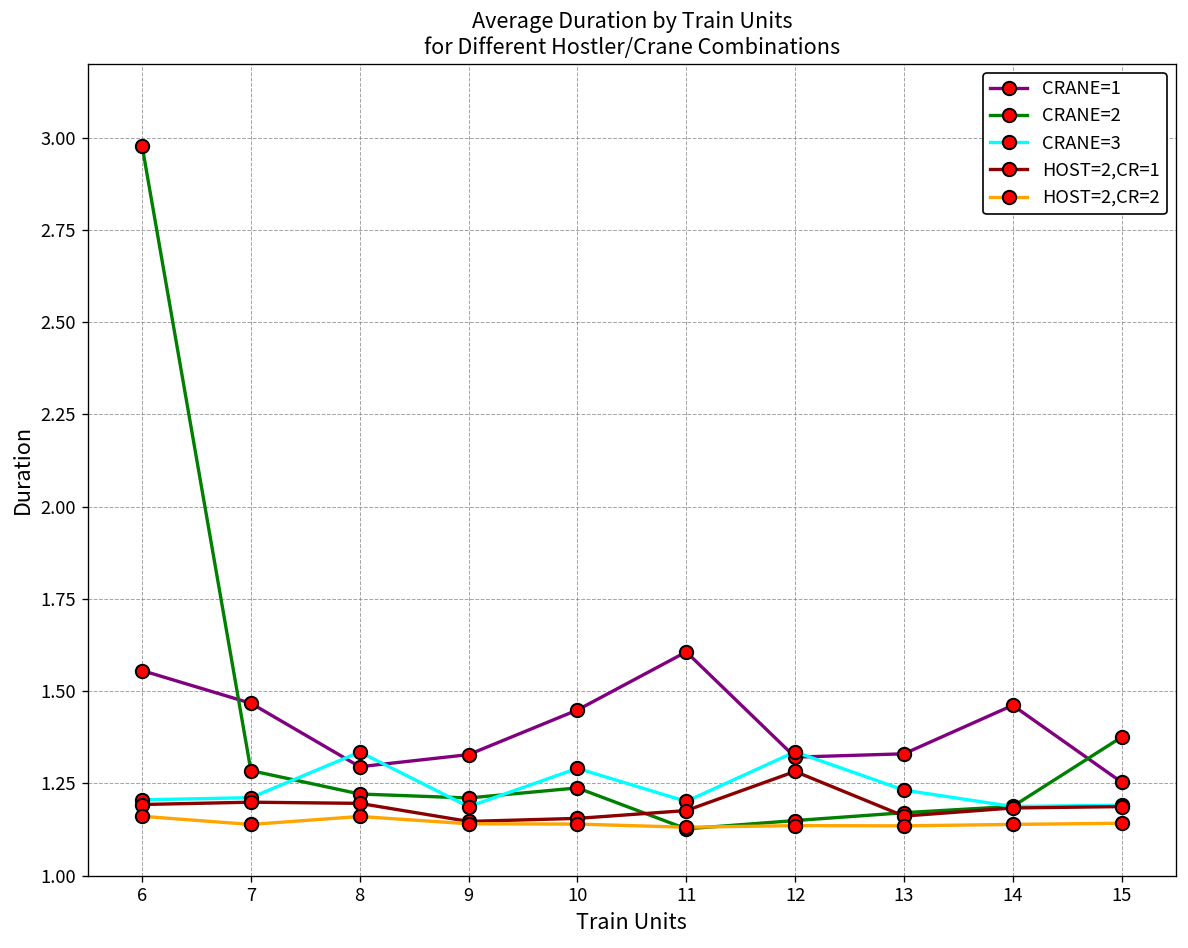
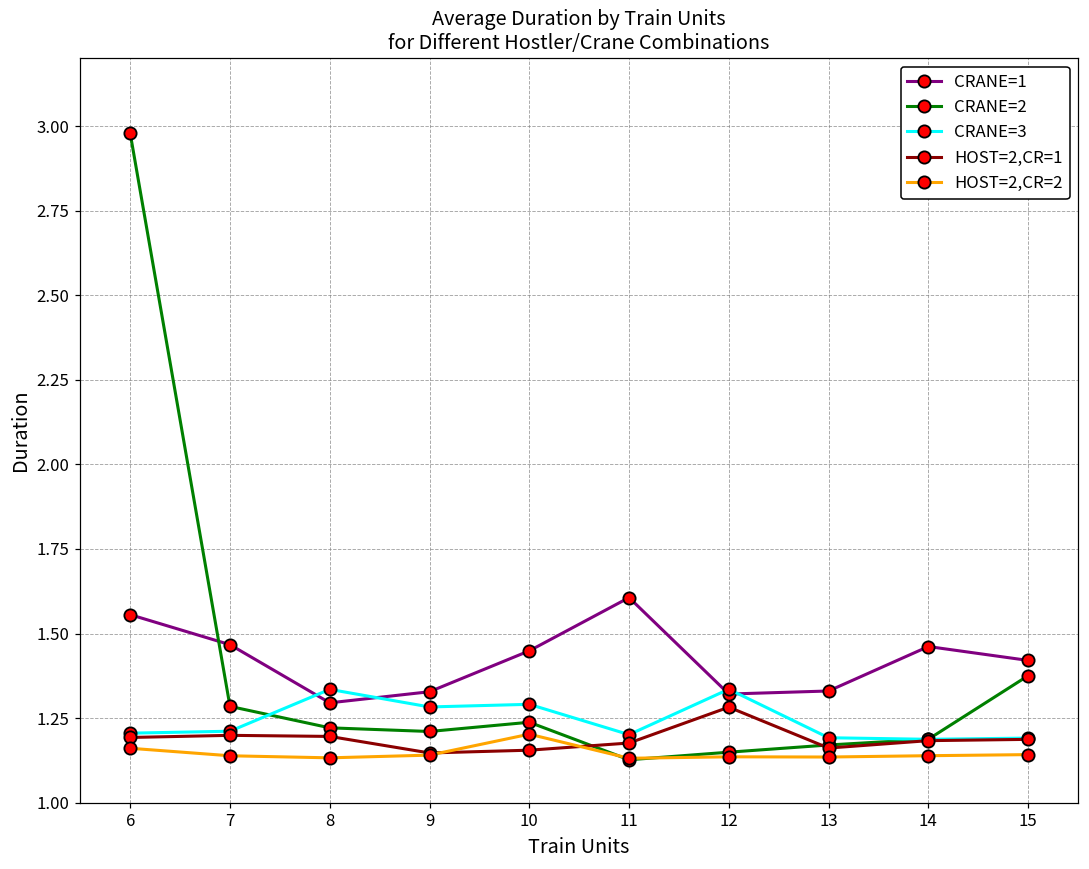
  {
    "CRANE=1": {
      "6": 1.56,
      "7": 1.47,
      "8": 1.30,
      "9": 1.33,
      "10": 1.45,
      "11": 1.61,
      "12": 1.32,
      "13": 1.33,
      "14": 1.46,
-     "15": 1.25
+     "15": 1.42
    },
    "CRANE=2": {
      "6": 2.98,
      "7": 1.28,
      "8": 1.22,
      "9": 1.21,
      "10": 1.24,
      "12": 1.15,
      "13": 1.17,
      "15": 1.38
    },
    "CRANE=3": {
      "6": 1.21,
      "7": 1.21,
      "8": 1.34,
-     "9": 1.19,
+     "9": 1.28,
      "10": 1.29,
      "11": 1.20,
      "12": 1.34,
-     "13": 1.23
+     "13": 1.19
    },
    "HOST=2,CR=1": {
      "6": 1.19,
      "7": 1.20,
      "8": 1.20,
      "10": 1.16,
      "11": 1.18,
      "12": 1.28,
      "13": 1.16
    },
    "HOST=2,CR=2": {
      "6": 1.16,
      "7": 1.14,
-     "8": 1.16,
-     "10": 1.14,
+     "8": 1.13,
+     "10": 1.20,
      "12": 1.14,
      "13": 1.14,
      "14": 1.14,
      "15": 1.14
    }
  }
